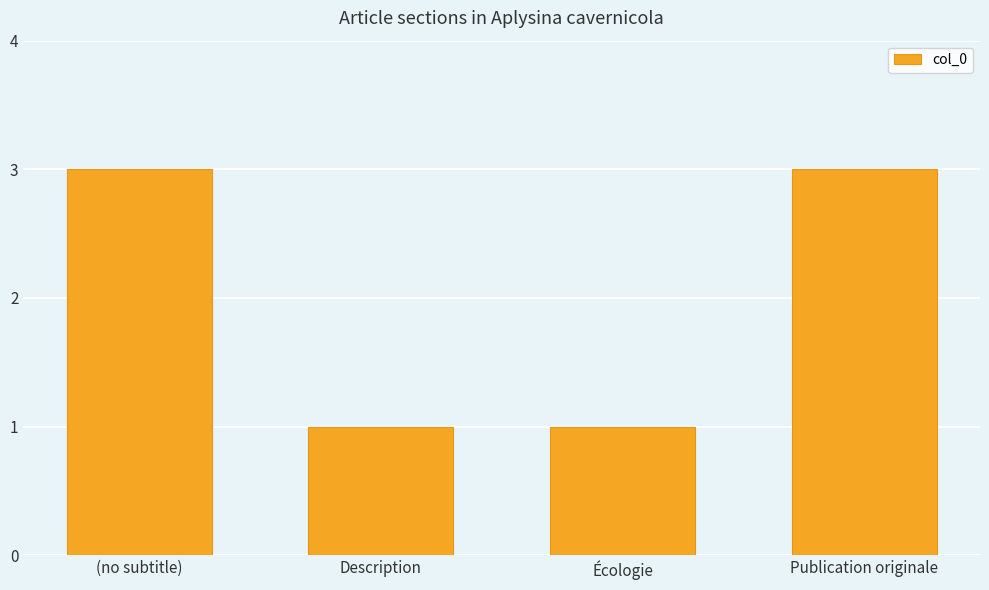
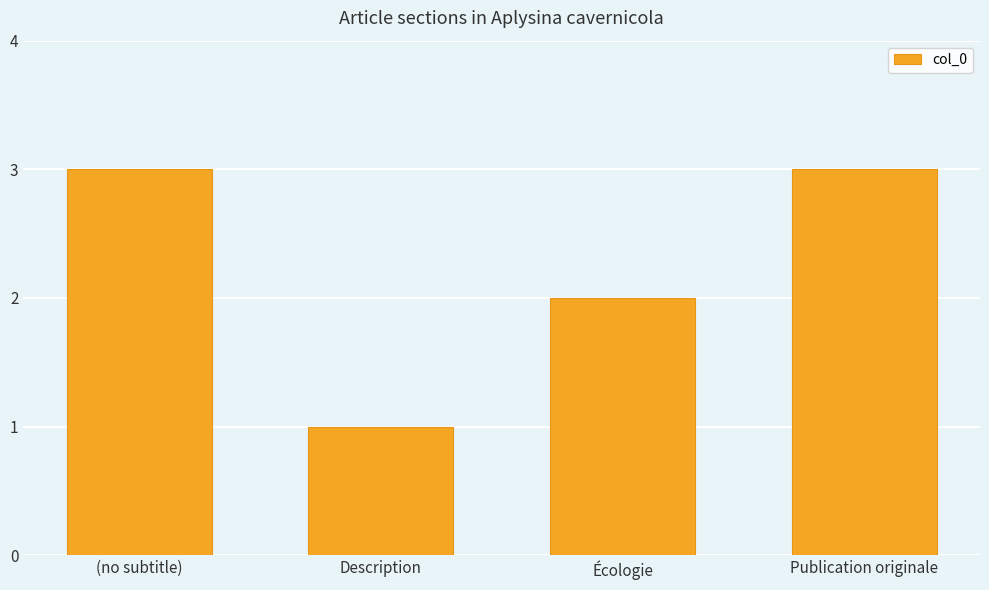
  {
    "(no subtitle)": 3,
    "Description": 1,
-   "Écologie": 1,
+   "Écologie": 2,
    "Publication originale": 3
  }
